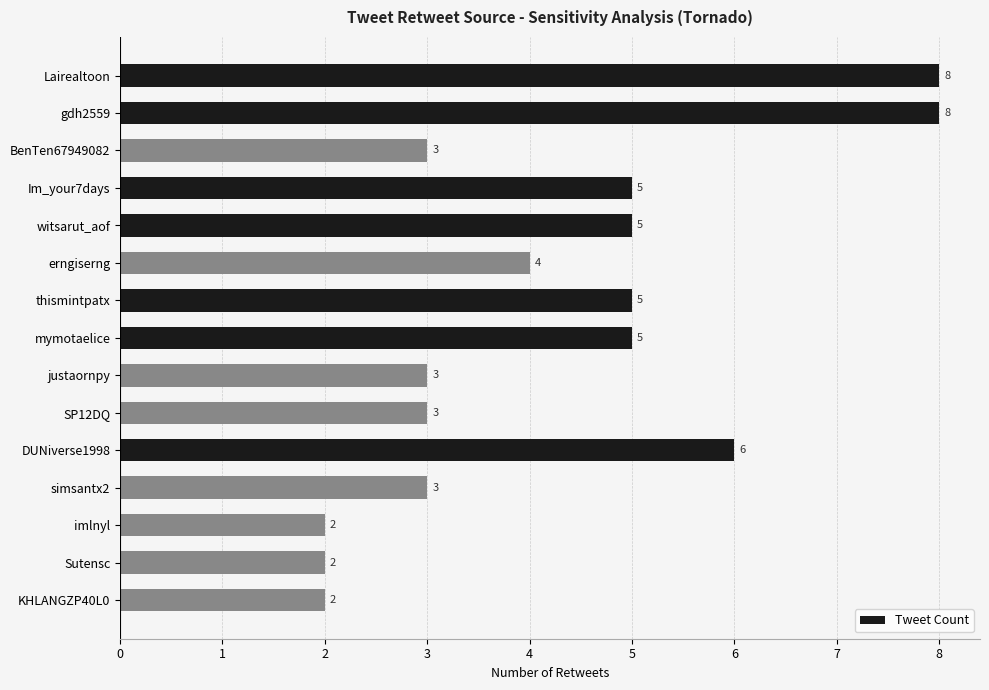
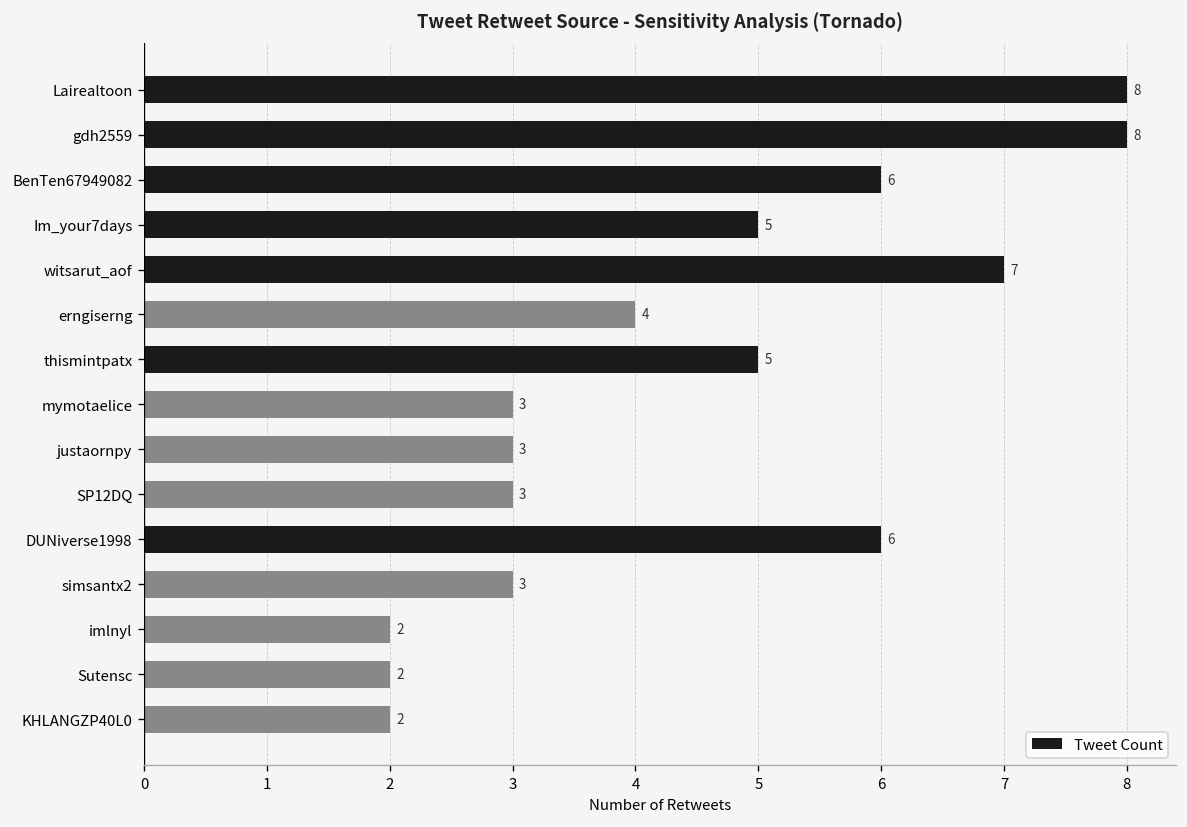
  {
    "Lairealtoon": 8,
    "gdh2559": 8,
-   "BenTen67949082": 3,
+   "BenTen67949082": 6,
    "Im_your7days": 5,
-   "witsarut_aof": 5,
+   "witsarut_aof": 7,
    "erngiserng": 4,
    "thismintpatx": 5,
-   "mymotaelice": 5,
+   "mymotaelice": 3,
    "justaornpy": 3,
    "SP12DQ": 3,
    "DUNiverse1998": 6,
    "simsantx2": 3,
    "imlnyl": 2,
    "Sutensc": 2,
    "KHLANGZP40L0": 2
  }
